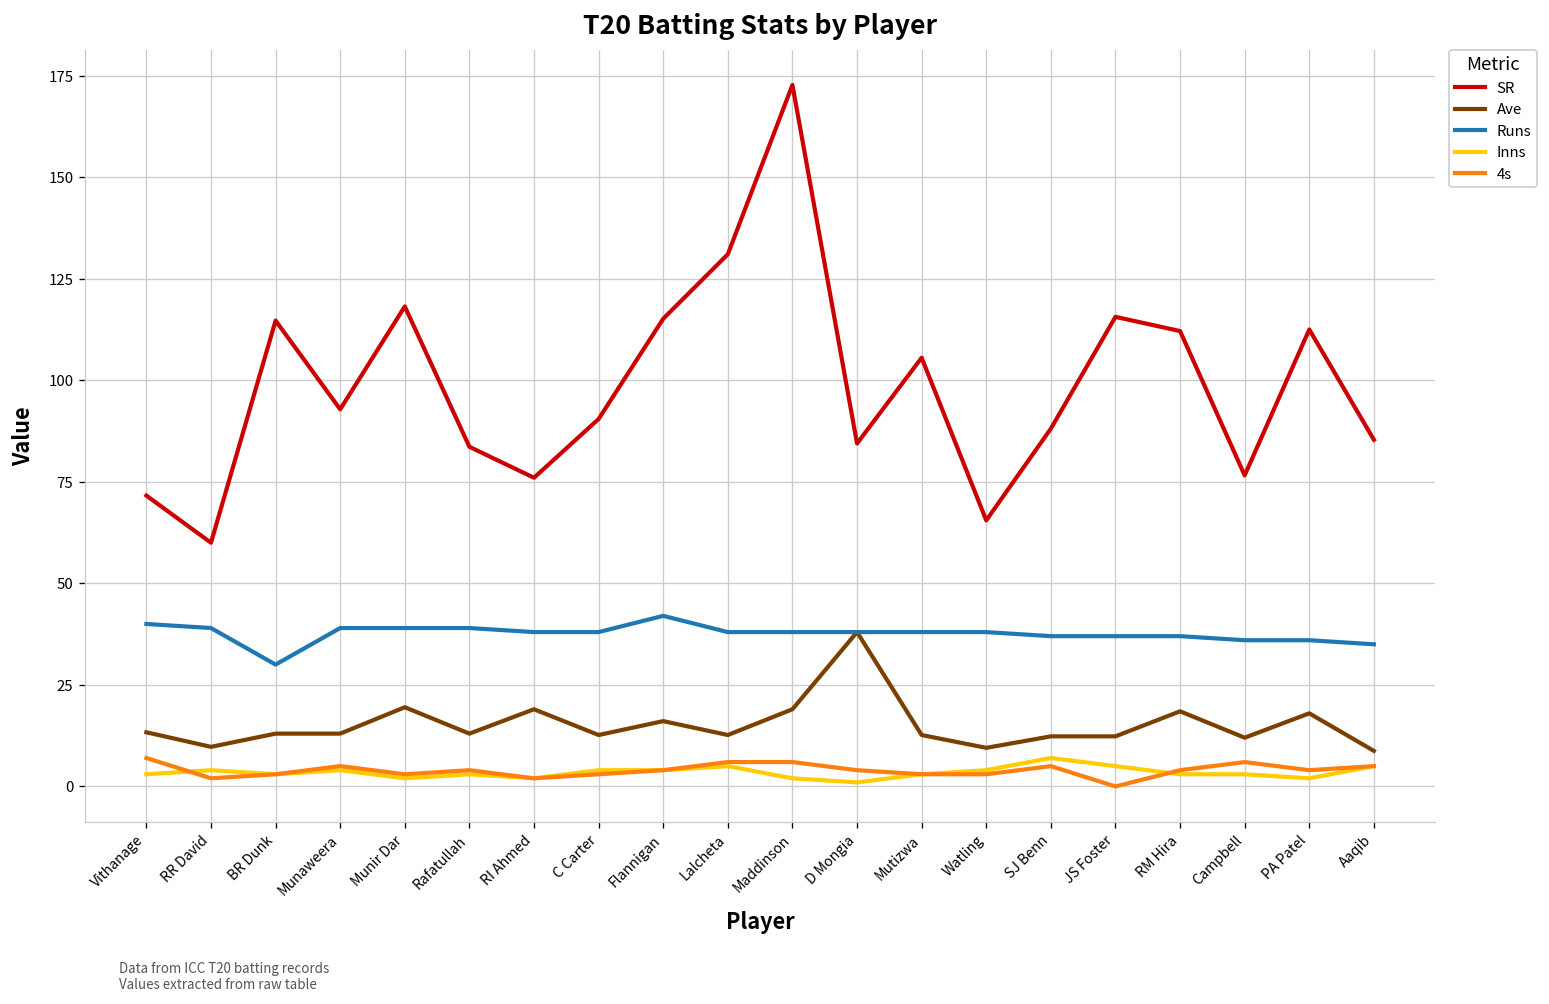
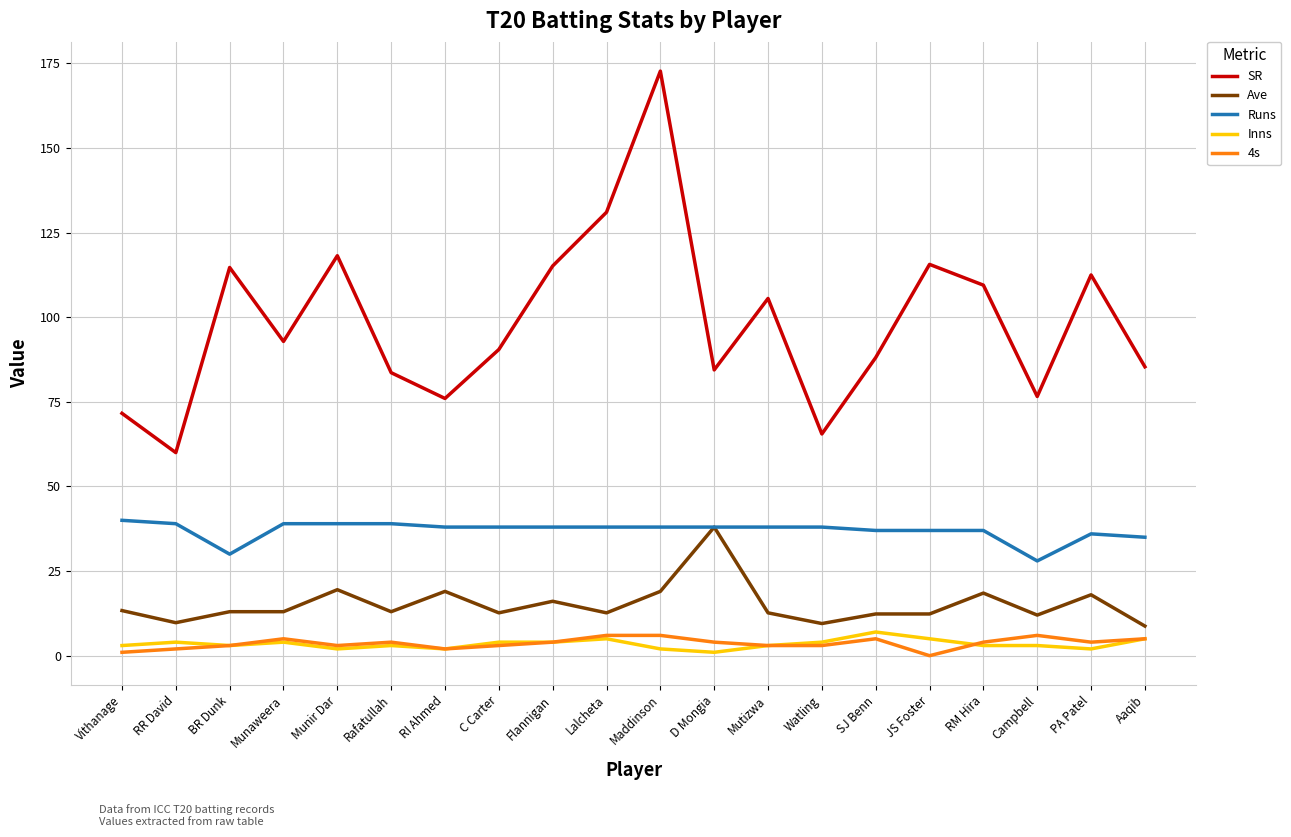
  {
    "SR": {
      "Vithanage": 72,
      "RR David": 60,
      "BR Dunk": 115,
      "Munaweera": 93,
      "Munir Dar": 118,
      "Rafatullah": 84,
      "RI Ahmed": 76,
      "C Carter": 90,
      "Flannigan": 115,
      "Lalcheta": 131,
      "Maddinson": 173,
      "D Mongia": 84,
      "Mutizwa": 106,
      "Watling": 66,
      "SJ Benn": 88,
      "JS Foster": 116,
-     "RM Hira": 112,
+     "RM Hira": 109,
      "Campbell": 77,
      "PA Patel": 113,
      "Aaqib": 85
    },
    "Ave": {
      "Vithanage": 13,
      "RR David": 10,
      "BR Dunk": 13,
      "Munaweera": 13,
      "Munir Dar": 20,
      "Rafatullah": 13,
      "RI Ahmed": 19,
      "C Carter": 13,
      "Flannigan": 16,
      "Lalcheta": 13,
      "Maddinson": 19,
      "Mutizwa": 13,
      "Watling": 10,
      "SJ Benn": 12,
      "JS Foster": 12,
      "RM Hira": 19,
      "Campbell": 12,
      "PA Patel": 18,
      "Aaqib": 9
    },
    "Runs": {
      "Vithanage": 40,
      "RR David": 39,
      "BR Dunk": 30,
      "Munaweera": 39,
      "Munir Dar": 39,
      "Rafatullah": 39,
      "RI Ahmed": 38,
      "C Carter": 38,
-     "Flannigan": 42,
+     "Flannigan": 38,
      "Lalcheta": 38,
      "Maddinson": 38,
      "Mutizwa": 38,
      "Watling": 38,
      "SJ Benn": 37,
      "JS Foster": 37,
      "RM Hira": 37,
-     "Campbell": 36,
+     "Campbell": 28,
      "PA Patel": 36,
      "Aaqib": 35
    },
    "Inns": {
      "Vithanage": 3,
      "RR David": 4,
      "Munaweera": 4,
      "Munir Dar": 2,
      "Rafatullah": 3,
      "C Carter": 4,
      "Lalcheta": 5,
      "Maddinson": 2,
      "D Mongia": 1,
      "Watling": 4,
      "SJ Benn": 7,
      "JS Foster": 5,
      "RM Hira": 3,
      "Campbell": 3,
      "PA Patel": 2
    },
    "4s": {
-     "Vithanage": 7,
+     "Vithanage": 1,
      "RR David": 2,
      "Munaweera": 5,
      "Munir Dar": 3,
      "Rafatullah": 4,
      "C Carter": 3,
      "Lalcheta": 6,
      "Maddinson": 6,
      "D Mongia": 4,
      "Watling": 3,
      "SJ Benn": 5,
      "JS Foster": 0,
      "RM Hira": 4,
      "Campbell": 6,
      "PA Patel": 4
    }
  }
